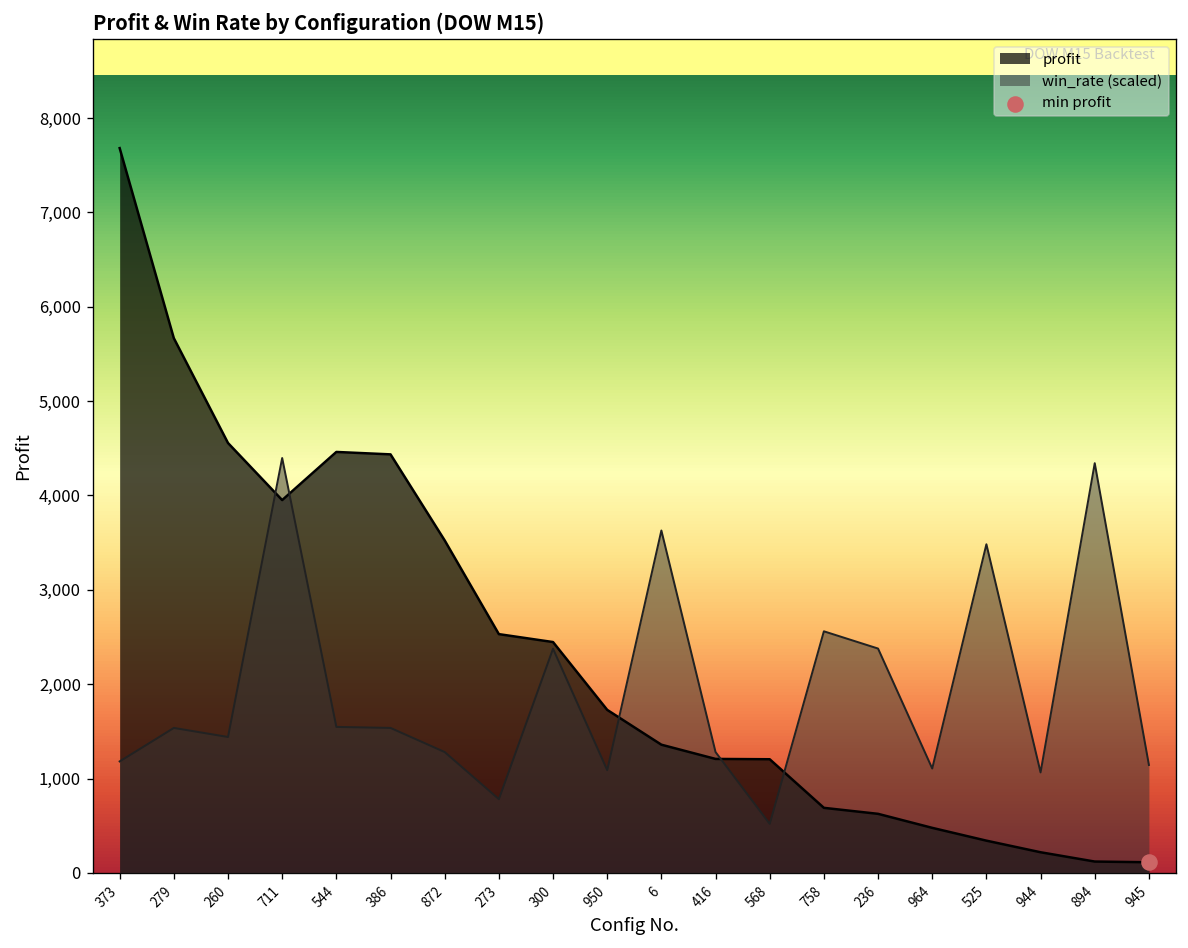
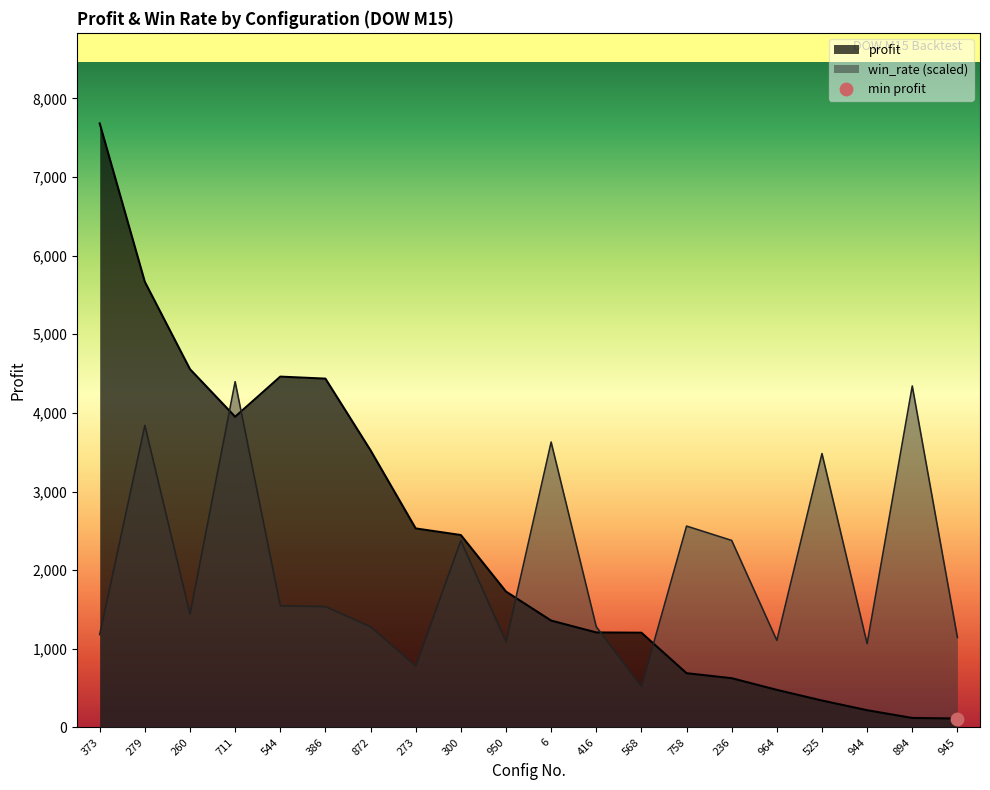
  {
    "profit": {
      "373": "7,700",
      "279": "5,700",
      "260": "4,600",
      "711": "4,000",
      "544": "4,500",
      "386": "4,400",
      "872": "3,500",
      "273": "2,500",
      "300": "2,400",
      "950": "1,700",
      "6": "1,400",
      "416": "1,200",
      "568": "1,200",
      "758": "700",
      "236": "600",
      "964": "500",
      "525": "300",
      "944": "200",
      "894": "100"
    },
    "win_rate (scaled)": {
      "373": "1,200",
-     "279": "1,500",
+     "279": "3,800",
      "260": "1,400",
      "711": "4,400",
      "544": "1,500",
      "386": "1,500",
      "872": "1,300",
      "273": "800",
      "300": "2,400",
      "950": "1,100",
      "6": "3,600",
      "416": "1,300",
      "568": "500",
      "758": "2,600",
      "236": "2,400",
      "964": "1,100",
      "525": "3,500",
      "944": "1,100",
      "894": "4,300",
      "945": "1,100"
    }
  }
